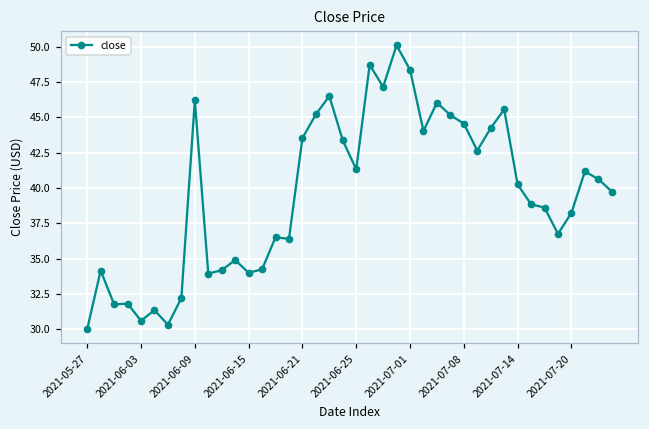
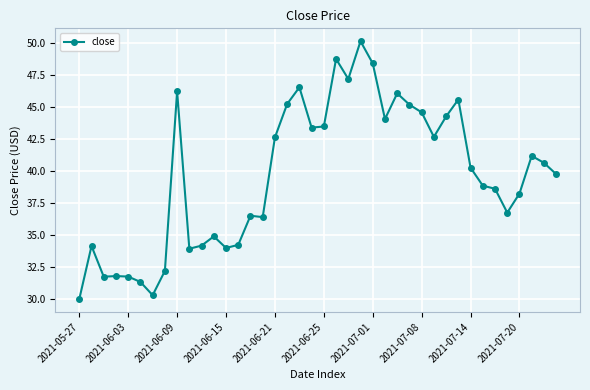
  {
    "2021-05-27": 30.0,
-   "2021-06-03": 30.6,
+   "2021-06-03": 31.8,
    "2021-06-09": 46.2,
    "2021-06-15": 34.0,
-   "2021-06-21": 43.5,
-   "2021-06-25": 41.3,
+   "2021-06-21": 42.6,
+   "2021-06-25": 43.5,
    "2021-07-01": 48.4,
    "2021-07-08": 44.6,
    "2021-07-14": 40.3,
    "2021-07-20": 38.2
  }
